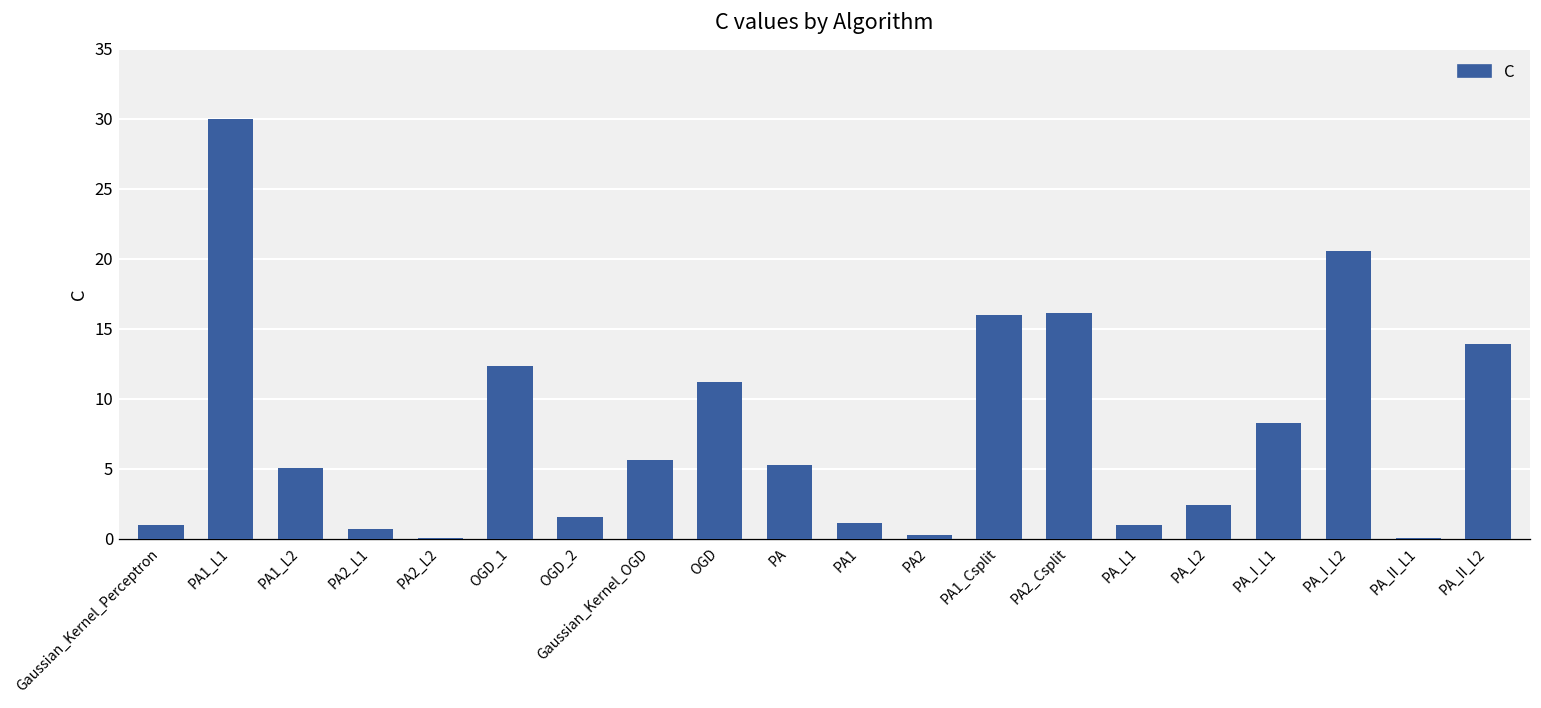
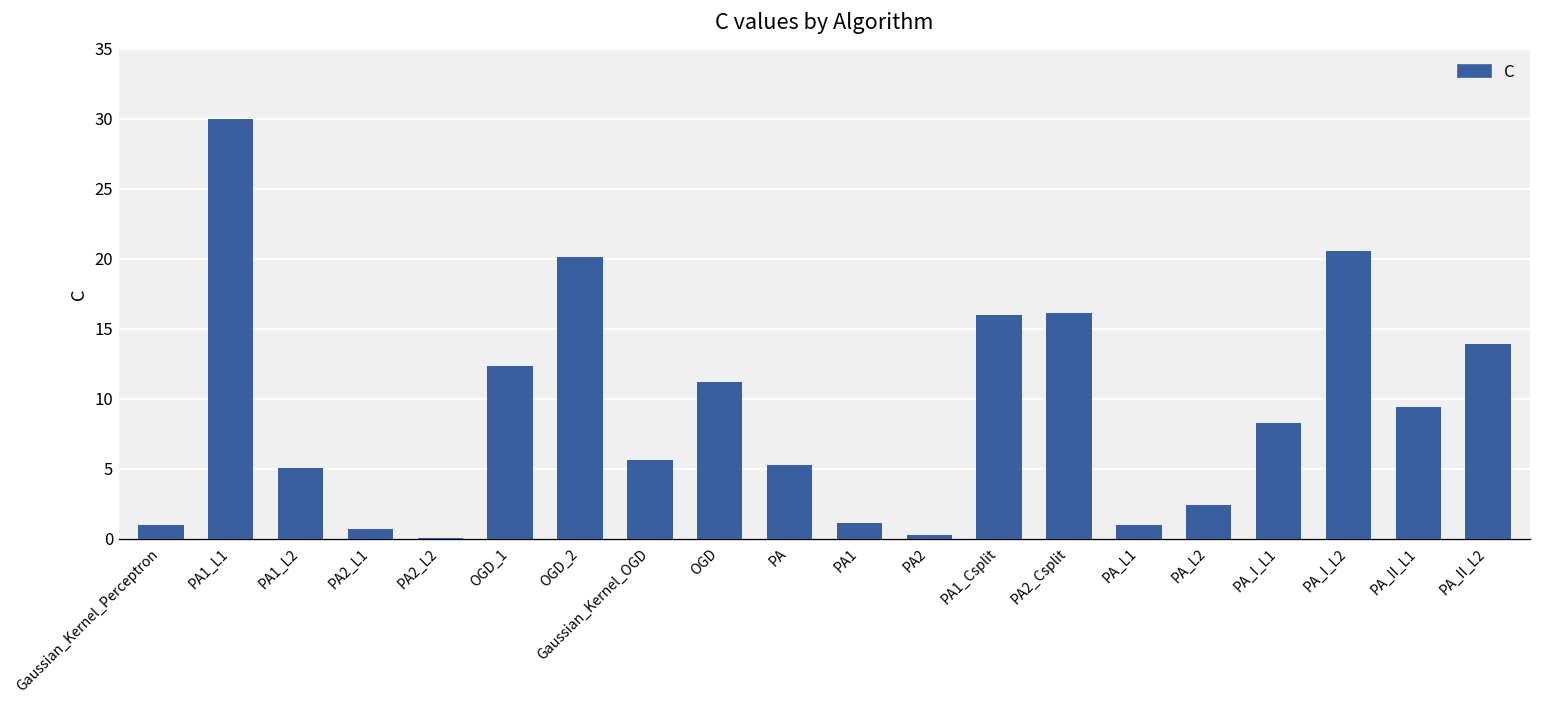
  {
    "Gaussian_Kernel_Perceptron": 1.0,
    "PA1_L1": 30.0,
    "PA1_L2": 5.1,
    "PA2_L1": 0.7,
    "OGD_1": 12.4,
-   "OGD_2": 1.6,
+   "OGD_2": 20.2,
    "Gaussian_Kernel_OGD": 5.6,
    "OGD": 11.2,
    "PA": 5.3,
    "PA1": 1.1,
    "PA2": 0.2,
    "PA1_Csplit": 16.0,
    "PA2_Csplit": 16.1,
    "PA_L1": 1.0,
    "PA_L2": 2.4,
    "PA_I_L1": 8.3,
    "PA_I_L2": 20.5,
-   "PA_II_L1": 0.1,
+   "PA_II_L1": 9.4,
    "PA_II_L2": 13.9
  }
